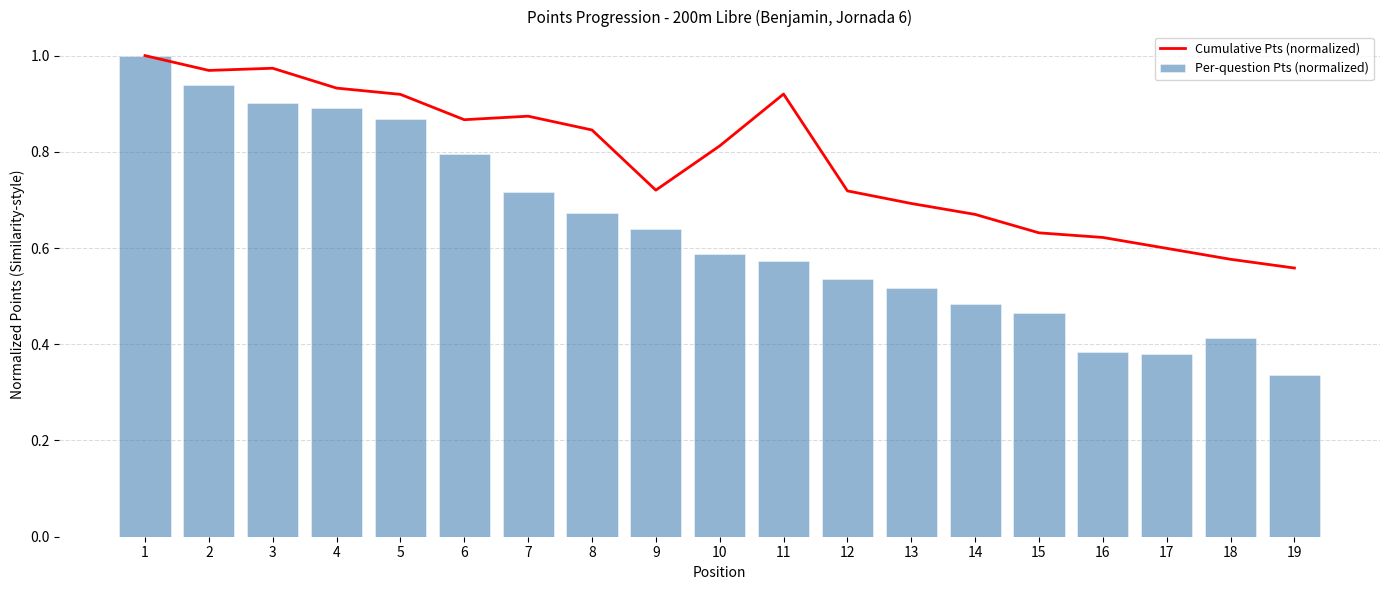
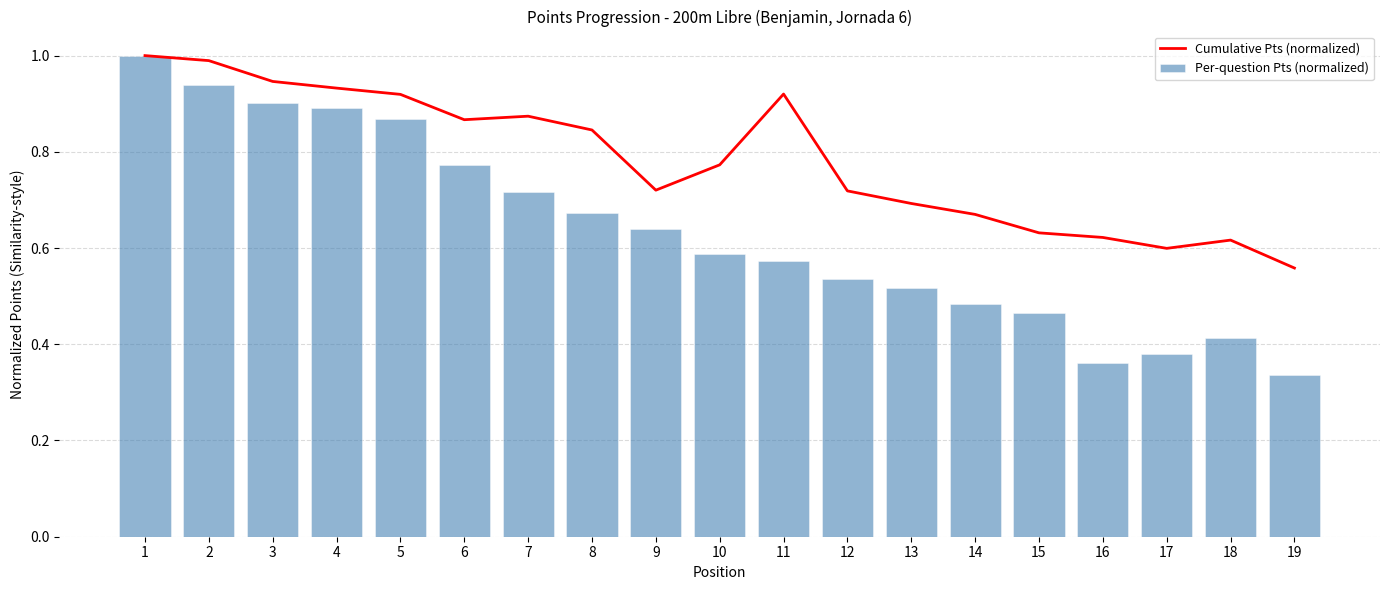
  {
    "Per-question Pts (normalized)": {
      "1": 1.00,
      "2": 0.94,
      "3": 0.90,
      "4": 0.89,
      "5": 0.87,
-     "6": 0.80,
+     "6": 0.77,
      "7": 0.72,
      "8": 0.67,
      "9": 0.64,
      "10": 0.59,
      "11": 0.57,
      "12": 0.54,
      "13": 0.52,
      "14": 0.48,
      "15": 0.46,
-     "16": 0.38,
+     "16": 0.36,
      "17": 0.38,
      "18": 0.41,
      "19": 0.34
    },
    "Cumulative Pts (normalized)": {
      "1": 1.00,
-     "2": 0.97,
-     "3": 0.97,
+     "2": 0.99,
+     "3": 0.95,
      "4": 0.93,
      "5": 0.92,
      "6": 0.87,
      "7": 0.87,
      "8": 0.85,
      "9": 0.72,
-     "10": 0.81,
+     "10": 0.77,
      "11": 0.92,
      "12": 0.72,
      "13": 0.69,
      "14": 0.67,
      "15": 0.63,
      "16": 0.62,
      "17": 0.60,
-     "18": 0.58,
+     "18": 0.62,
      "19": 0.56
    }
  }
